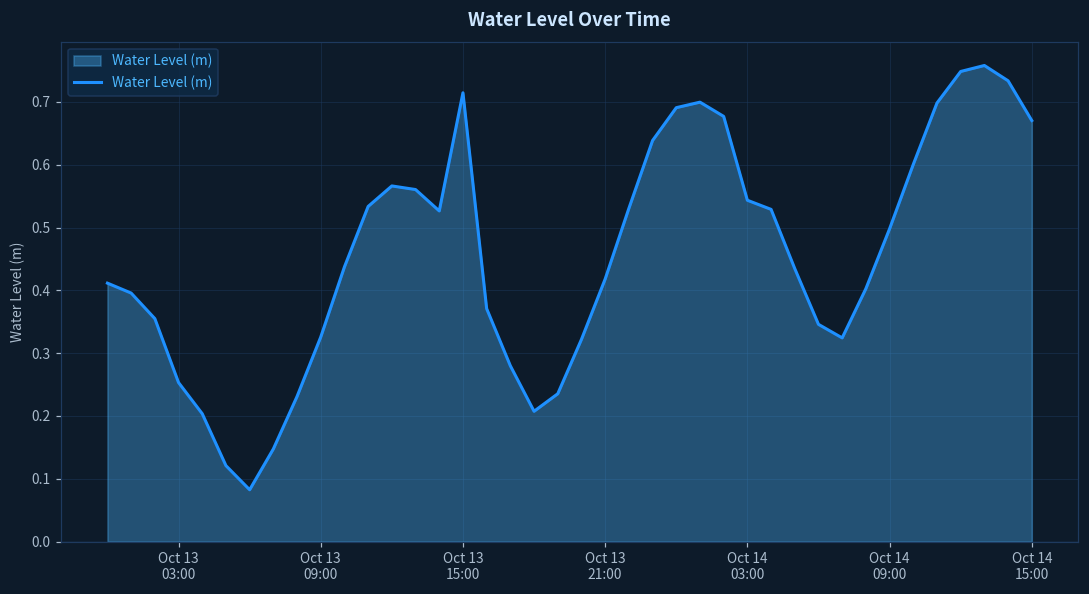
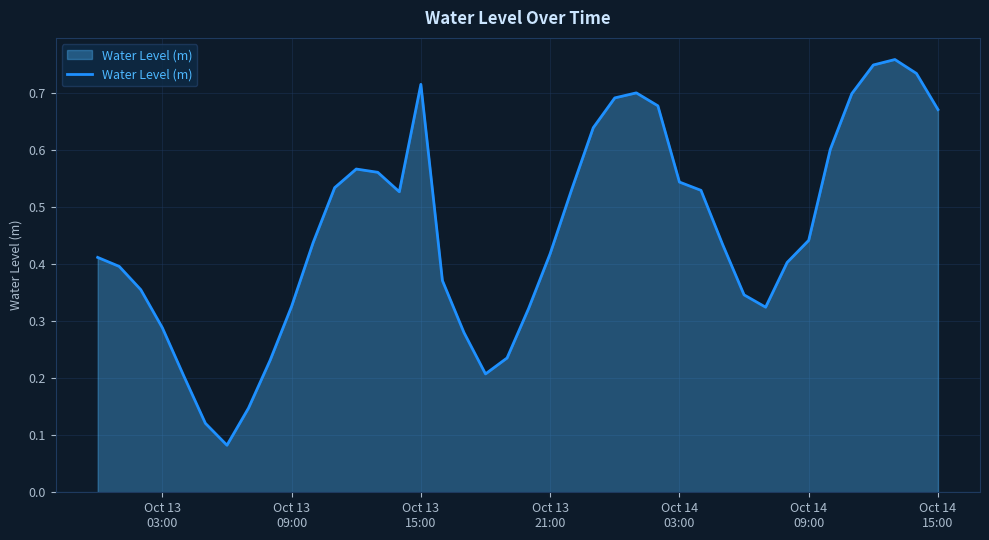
  {
-   "Oct 13 03:00": 0.25,
+   "Oct 13 03:00": 0.29,
    "Oct 13 09:00": 0.33,
    "Oct 13 15:00": 0.71,
    "Oct 13 21:00": 0.42,
    "Oct 14 03:00": 0.54,
-   "Oct 14 09:00": 0.50,
+   "Oct 14 09:00": 0.44,
    "Oct 14 15:00": 0.67
  }
